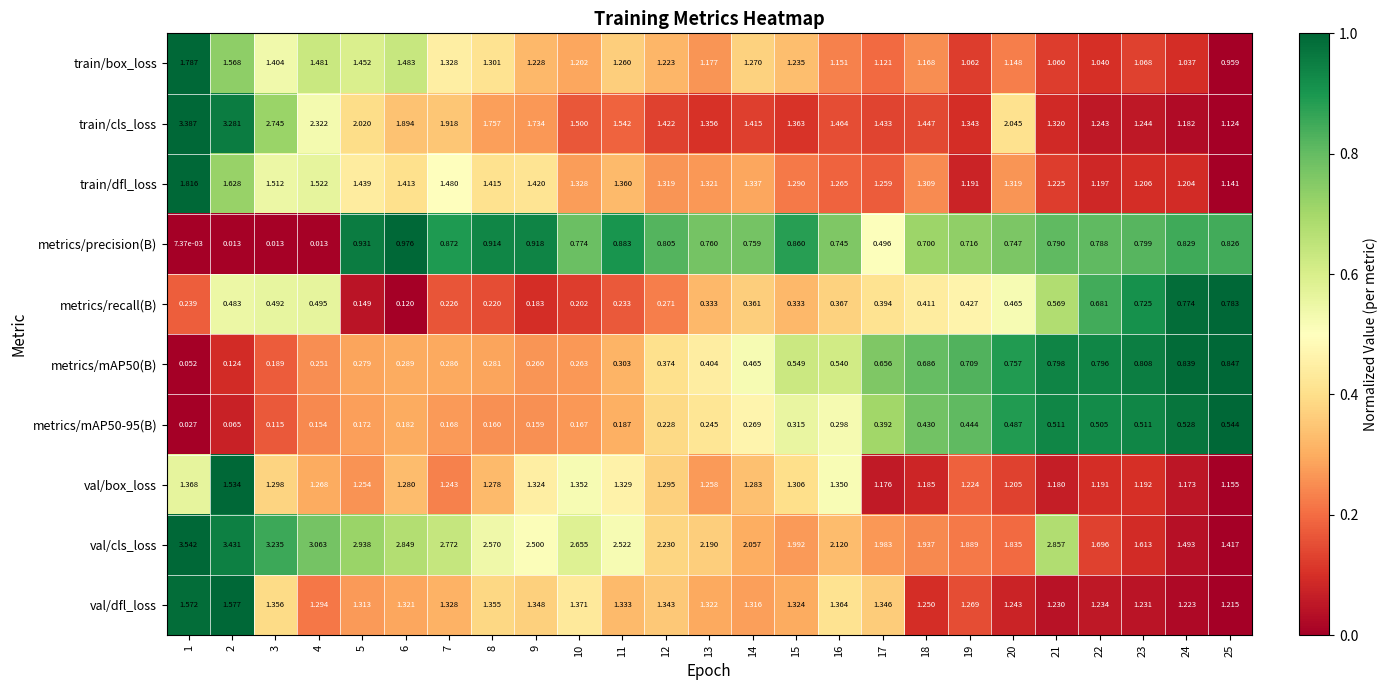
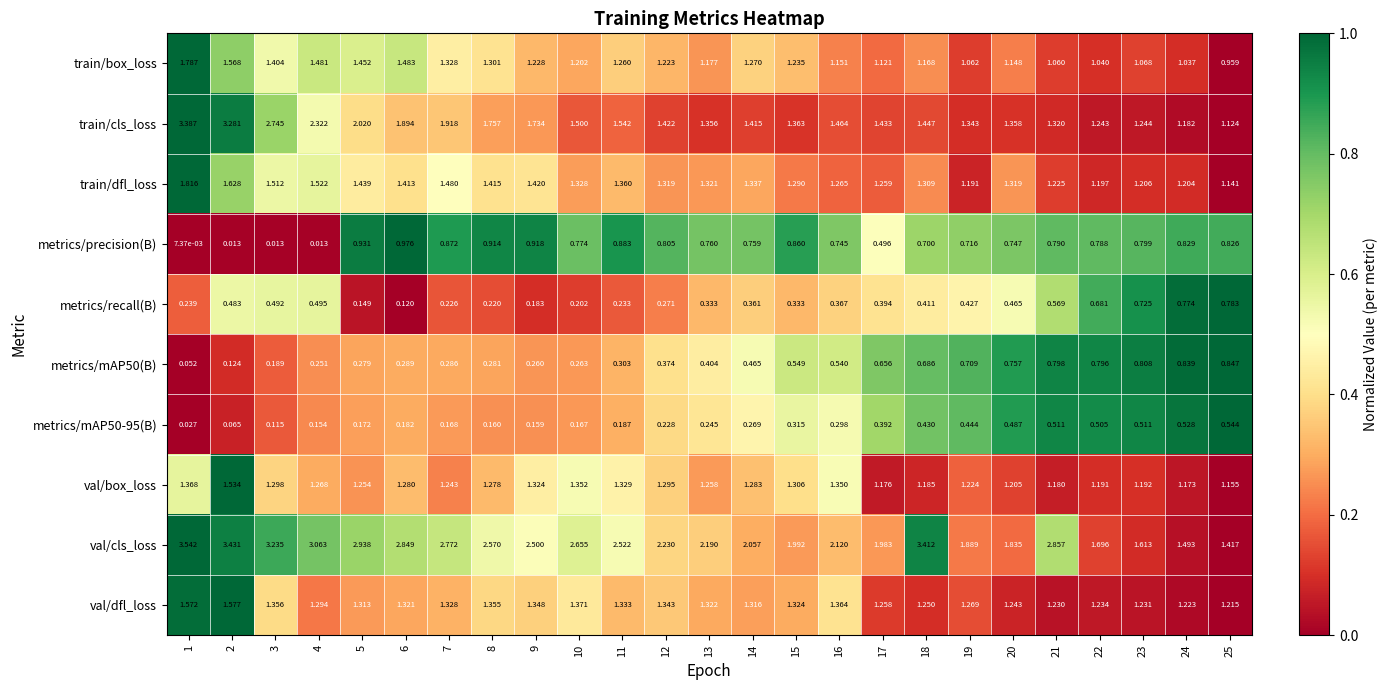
  {
    "train/cls_loss": {
      "1": 3.387,
      "2": 3.281,
      "3": 2.745,
      "4": 2.322,
      "5": 2.020,
      "6": 1.894,
      "7": 1.918,
      "8": 1.757,
      "9": 1.734,
      "10": 1.500,
      "11": 1.542,
      "12": 1.422,
      "13": 1.356,
      "14": 1.415,
      "15": 1.363,
      "16": 1.464,
      "17": 1.433,
      "18": 1.447,
      "19": 1.343,
-     "20": 2.045,
+     "20": 1.358,
      "21": 1.320,
      "22": 1.243,
      "23": 1.244,
      "24": 1.182,
      "25": 1.124
    },
    "val/cls_loss": {
      "1": 3.542,
      "2": 3.431,
      "3": 3.235,
      "4": 3.063,
      "5": 2.938,
      "6": 2.849,
      "7": 2.772,
      "8": 2.570,
      "9": 2.500,
      "10": 2.655,
      "11": 2.522,
      "12": 2.230,
      "13": 2.190,
      "14": 2.057,
      "15": 1.992,
      "16": 2.120,
      "17": 1.983,
-     "18": 1.937,
+     "18": 3.412,
      "19": 1.889,
      "20": 1.835,
      "21": 2.857,
      "22": 1.696,
      "23": 1.613,
      "24": 1.493,
      "25": 1.417
    },
    "val/dfl_loss": {
      "1": 1.572,
      "2": 1.577,
      "3": 1.356,
      "4": 1.294,
      "5": 1.313,
      "6": 1.321,
      "7": 1.328,
      "8": 1.355,
      "9": 1.348,
      "10": 1.371,
      "11": 1.333,
      "12": 1.343,
      "13": 1.322,
      "14": 1.316,
      "15": 1.324,
      "16": 1.364,
-     "17": 1.346,
+     "17": 1.258,
      "18": 1.250,
      "19": 1.269,
      "20": 1.243,
      "21": 1.230,
      "22": 1.234,
      "23": 1.231,
      "24": 1.223,
      "25": 1.215
    }
  }
